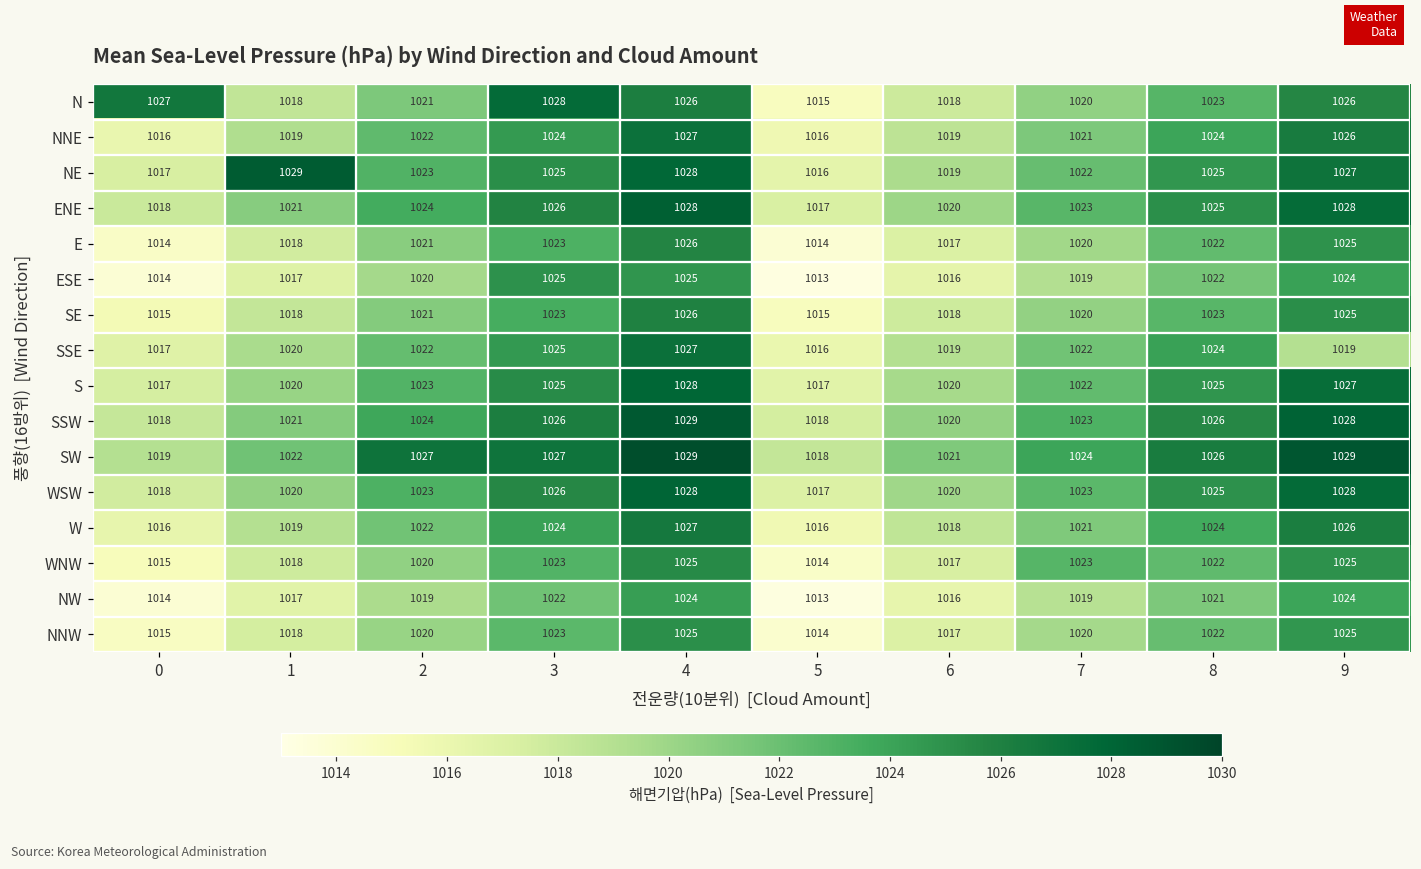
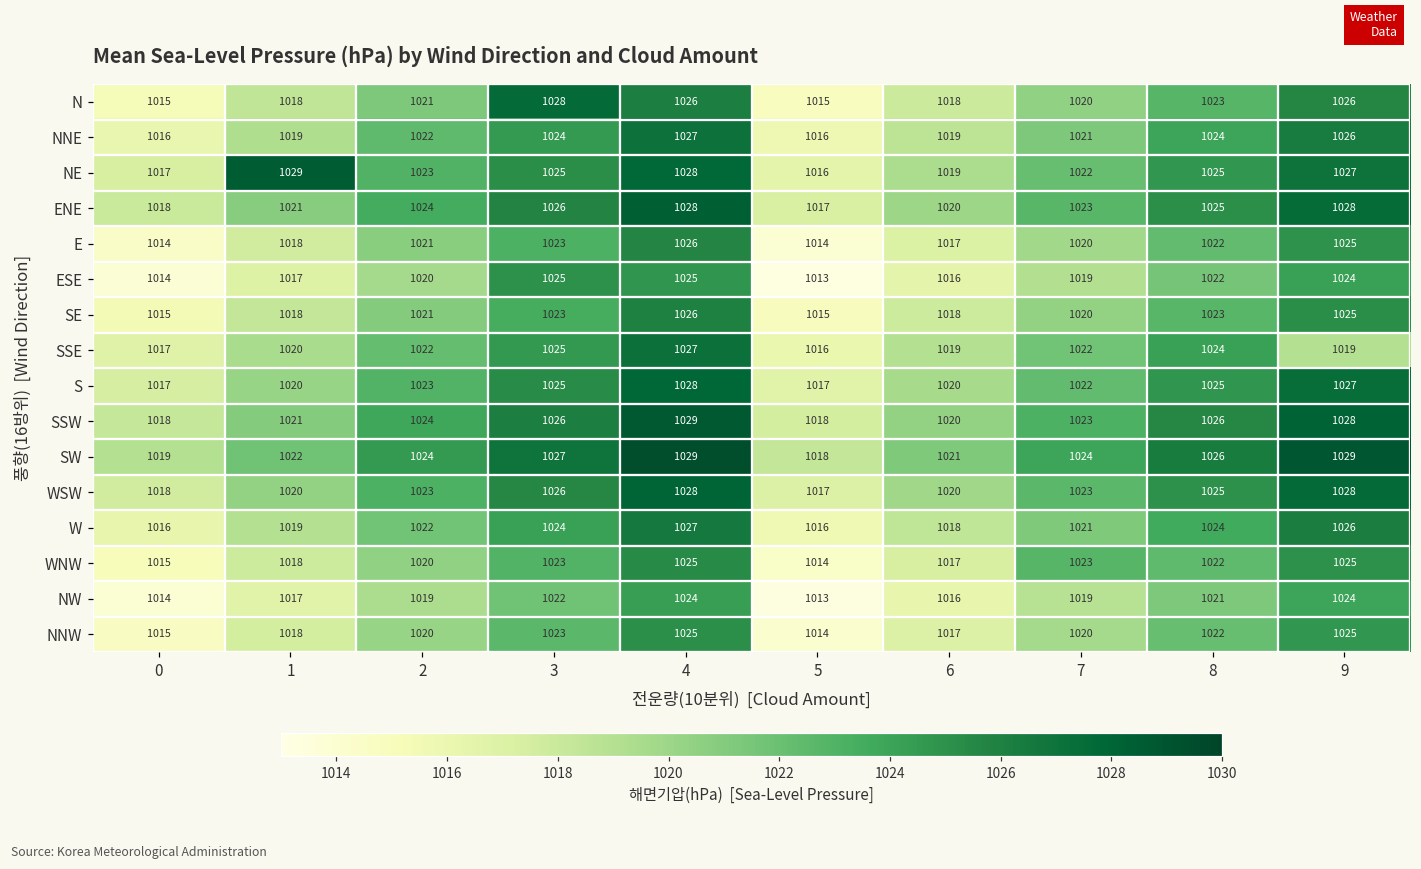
  {
    "N": {
-     "0": 1027,
+     "0": 1015,
      "1": 1018,
      "2": 1021,
      "3": 1028,
      "4": 1026,
      "5": 1015,
      "6": 1018,
      "7": 1020,
      "8": 1023,
      "9": 1026
    },
    "NNE": {
      "0": 1016,
      "1": 1019,
      "2": 1022,
      "3": 1024,
      "4": 1027,
      "5": 1016,
      "6": 1019,
      "7": 1021,
      "8": 1024,
      "9": 1026
    },
    "NE": {
      "0": 1017,
      "1": 1029,
      "2": 1023,
      "3": 1025,
      "4": 1028,
      "5": 1016,
      "6": 1019,
      "7": 1022,
      "8": 1025,
      "9": 1027
    },
    "ENE": {
      "0": 1018,
      "1": 1021,
      "2": 1024,
      "3": 1026,
      "4": 1028,
      "5": 1017,
      "6": 1020,
      "7": 1023,
      "8": 1025,
      "9": 1028
    },
    "E": {
      "0": 1014,
      "1": 1018,
      "2": 1021,
      "3": 1023,
      "4": 1026,
      "5": 1014,
      "6": 1017,
      "7": 1020,
      "8": 1022,
      "9": 1025
    },
    "ESE": {
      "0": 1014,
      "1": 1017,
      "2": 1020,
      "3": 1025,
      "4": 1025,
      "5": 1013,
      "6": 1016,
      "7": 1019,
      "8": 1022,
      "9": 1024
    },
    "SE": {
      "0": 1015,
      "1": 1018,
      "2": 1021,
      "3": 1023,
      "4": 1026,
      "5": 1015,
      "6": 1018,
      "7": 1020,
      "8": 1023,
      "9": 1025
    },
    "SSE": {
      "0": 1017,
      "1": 1020,
      "2": 1022,
      "3": 1025,
      "4": 1027,
      "5": 1016,
      "6": 1019,
      "7": 1022,
      "8": 1024,
      "9": 1019
    },
    "S": {
      "0": 1017,
      "1": 1020,
      "2": 1023,
      "3": 1025,
      "4": 1028,
      "5": 1017,
      "6": 1020,
      "7": 1022,
      "8": 1025,
      "9": 1027
    },
    "SSW": {
      "0": 1018,
      "1": 1021,
      "2": 1024,
      "3": 1026,
      "4": 1029,
      "5": 1018,
      "6": 1020,
      "7": 1023,
      "8": 1026,
      "9": 1028
    },
    "SW": {
      "0": 1019,
      "1": 1022,
-     "2": 1027,
+     "2": 1024,
      "3": 1027,
      "4": 1029,
      "5": 1018,
      "6": 1021,
      "7": 1024,
      "8": 1026,
      "9": 1029
    },
    "WSW": {
      "0": 1018,
      "1": 1020,
      "2": 1023,
      "3": 1026,
      "4": 1028,
      "5": 1017,
      "6": 1020,
      "7": 1023,
      "8": 1025,
      "9": 1028
    },
    "W": {
      "0": 1016,
      "1": 1019,
      "2": 1022,
      "3": 1024,
      "4": 1027,
      "5": 1016,
      "6": 1018,
      "7": 1021,
      "8": 1024,
      "9": 1026
    },
    "WNW": {
      "0": 1015,
      "1": 1018,
      "2": 1020,
      "3": 1023,
      "4": 1025,
      "5": 1014,
      "6": 1017,
      "7": 1023,
      "8": 1022,
      "9": 1025
    },
    "NW": {
      "0": 1014,
      "1": 1017,
      "2": 1019,
      "3": 1022,
      "4": 1024,
      "5": 1013,
      "6": 1016,
      "7": 1019,
      "8": 1021,
      "9": 1024
    },
    "NNW": {
      "0": 1015,
      "1": 1018,
      "2": 1020,
      "3": 1023,
      "4": 1025,
      "5": 1014,
      "6": 1017,
      "7": 1020,
      "8": 1022,
      "9": 1025
    }
  }
